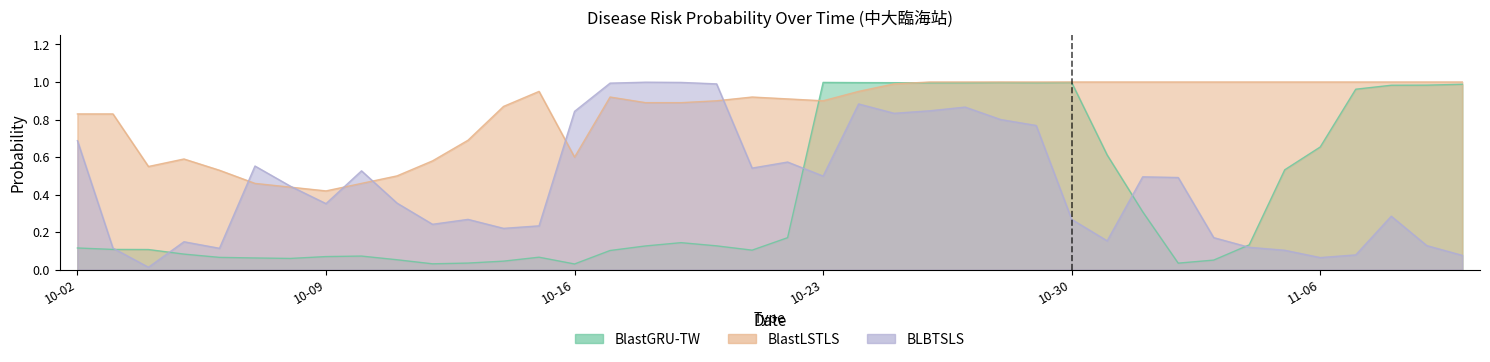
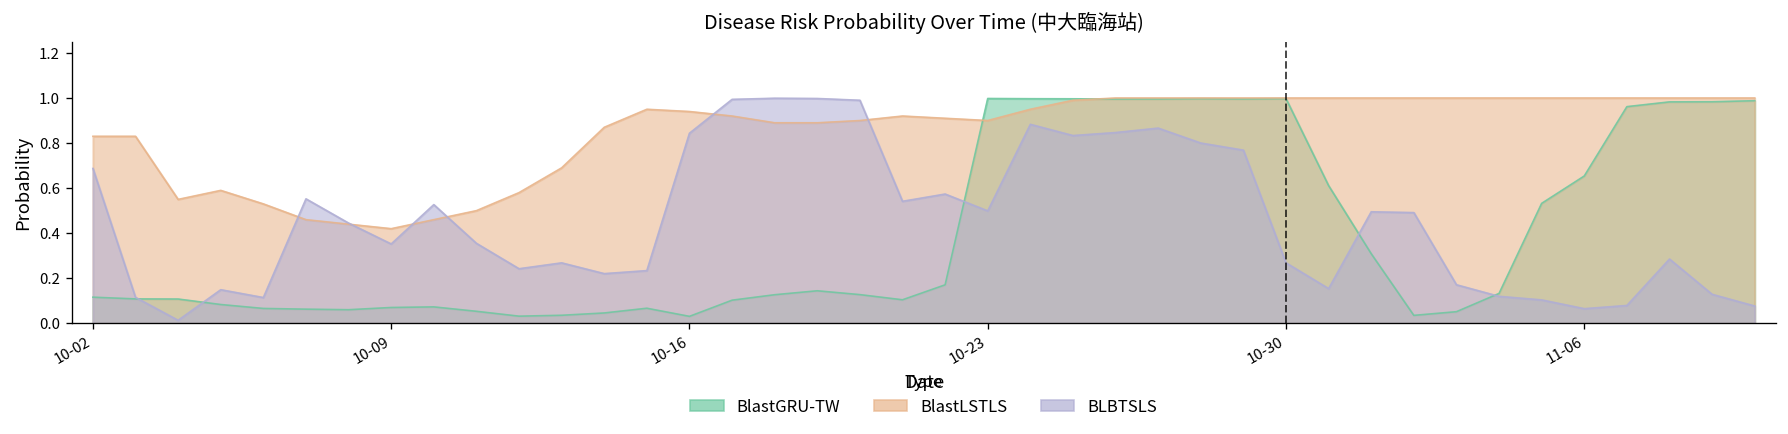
  {
    "BlastGRU-TW": {
      "10-02": 0.12,
      "10-09": 0.07,
      "10-16": 0.03,
      "10-23": 1.00,
      "11-06": 0.65
    },
    "BlastLSTLS": {
      "10-02": 0.83,
      "10-09": 0.42,
-     "10-16": 0.60,
+     "10-16": 0.94,
      "10-23": 0.90,
      "11-06": 1.00
    },
    "BLBTSLS": {
      "10-02": 0.69,
      "10-09": 0.35,
      "10-16": 0.84,
      "10-23": 0.50,
      "10-30": 0.27,
      "11-06": 0.06
    }
  }
